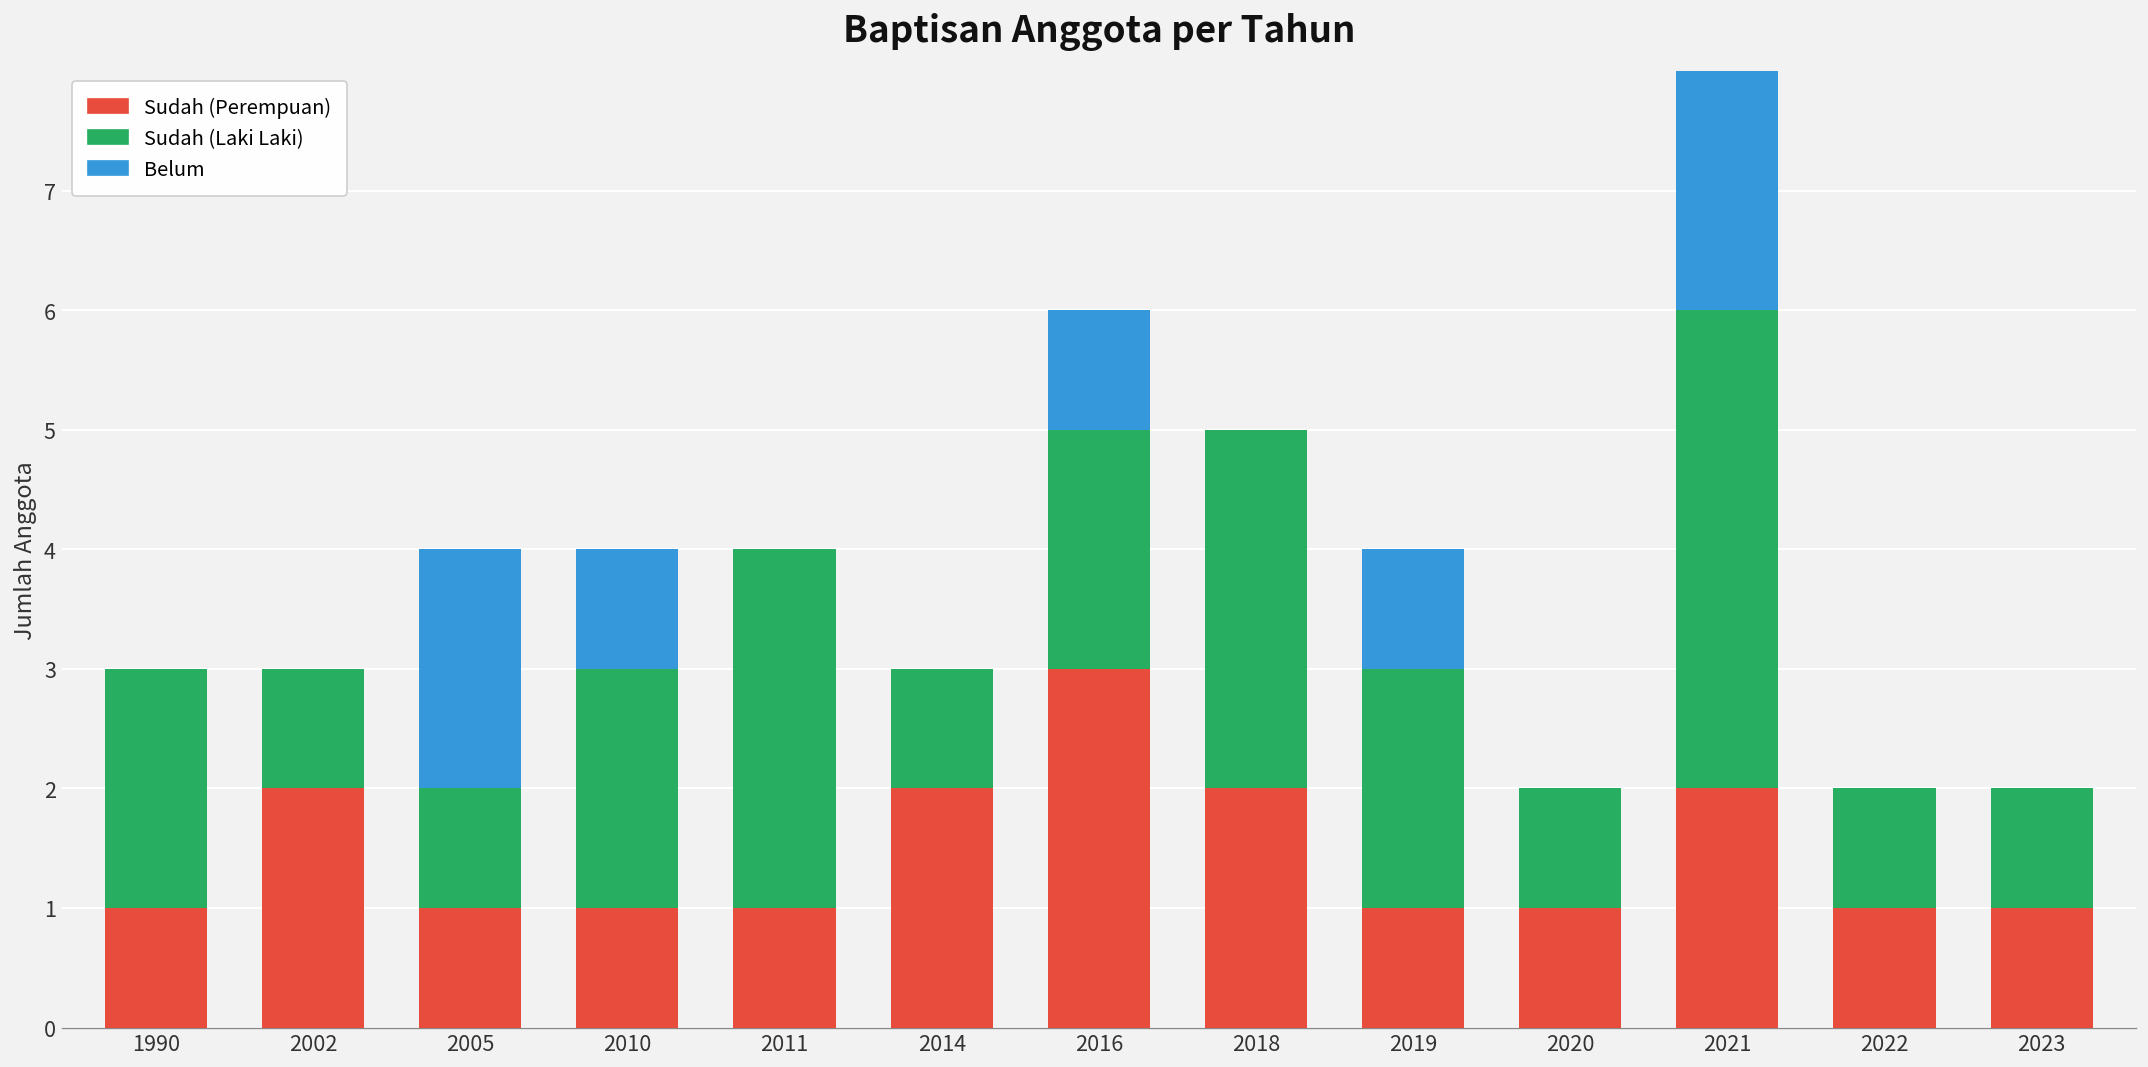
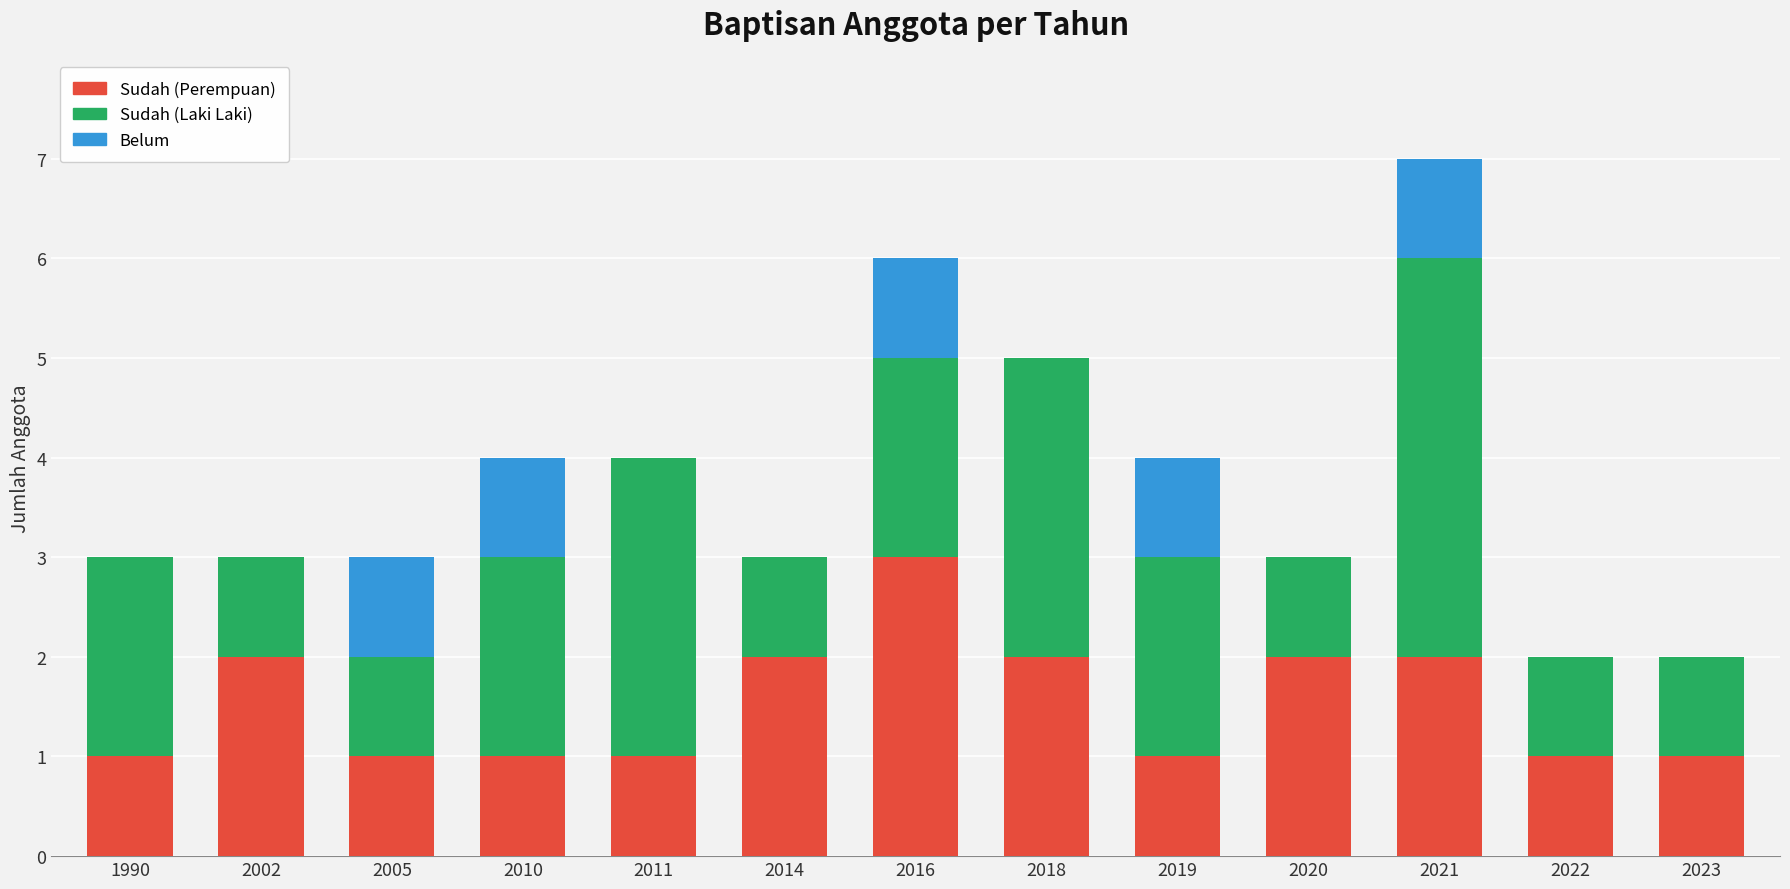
  {
    "Sudah (Perempuan)": {
      "1990": 1,
      "2002": 2,
      "2005": 1,
      "2010": 1,
      "2011": 1,
      "2014": 2,
      "2016": 3,
      "2018": 2,
      "2019": 1,
-     "2020": 1,
+     "2020": 2,
      "2021": 2,
      "2022": 1,
      "2023": 1
    },
    "Sudah (Laki Laki)": {
      "1990": 2,
      "2002": 1,
      "2005": 1,
      "2010": 2,
      "2011": 3,
      "2014": 1,
      "2016": 2,
      "2018": 3,
      "2019": 2,
      "2020": 1,
      "2021": 4,
      "2022": 1,
      "2023": 1
    },
    "Belum": {
      "1990": 0,
      "2002": 0,
-     "2005": 2,
+     "2005": 1,
      "2010": 1,
      "2011": 0,
      "2014": 0,
      "2016": 1,
      "2018": 0,
      "2019": 1,
      "2020": 0,
-     "2021": 2,
+     "2021": 1,
      "2022": 0,
      "2023": 0
    }
  }
